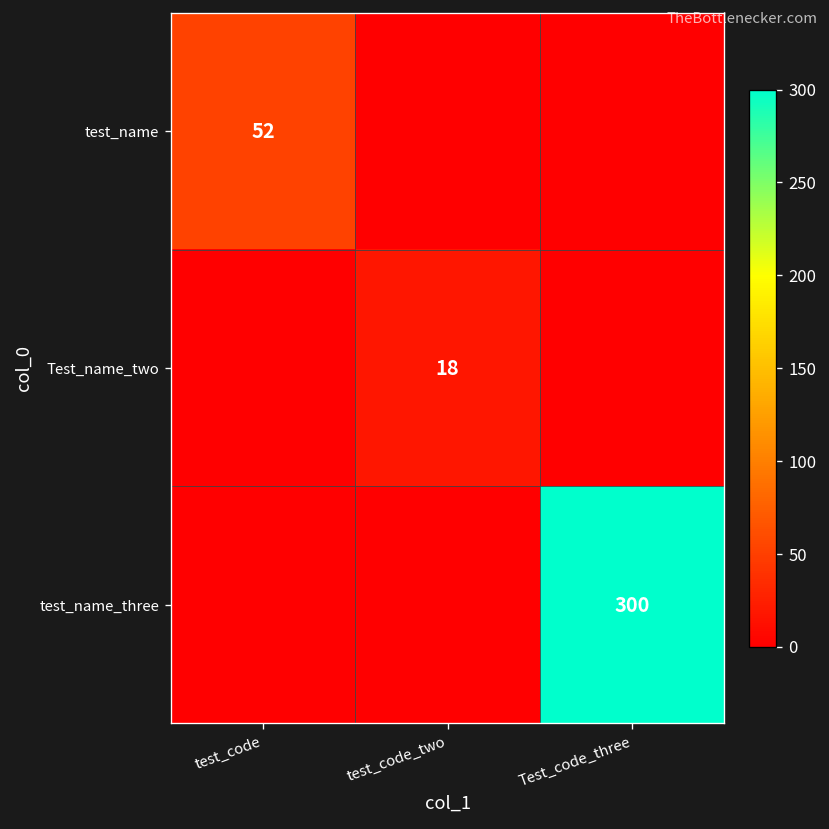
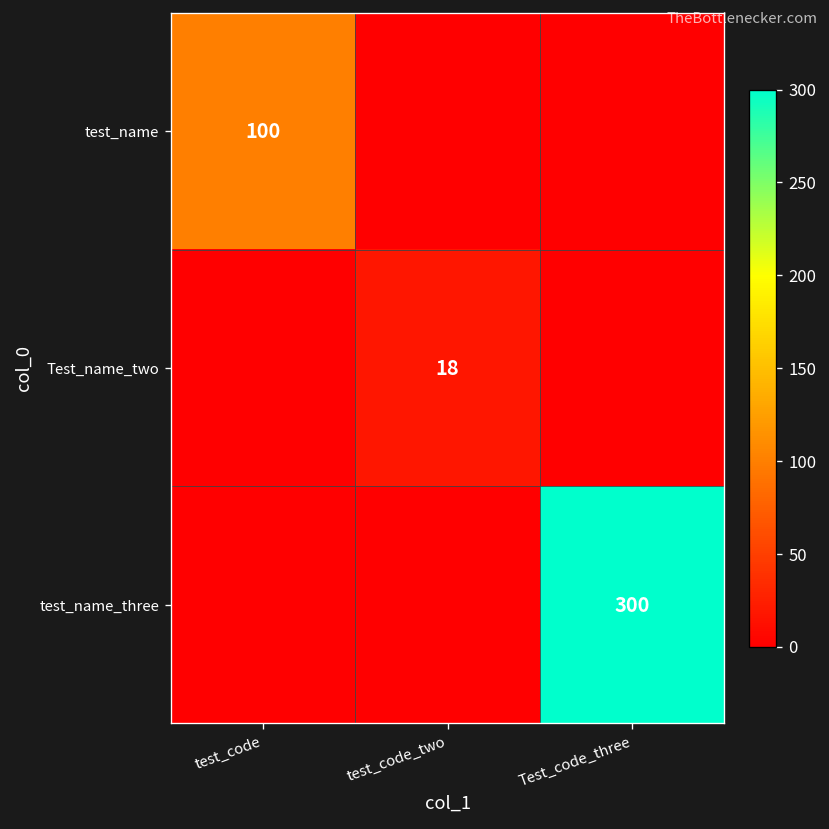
  {
    "test_name": {
-     "test_code": 52
+     "test_code": 100
    },
    "Test_name_two": {
      "test_code_two": 18
    },
    "test_name_three": {
      "Test_code_three": 300
    }
  }
